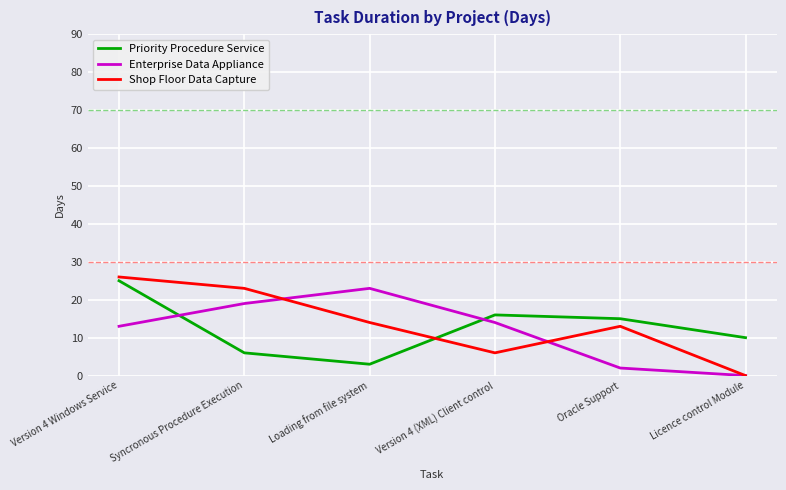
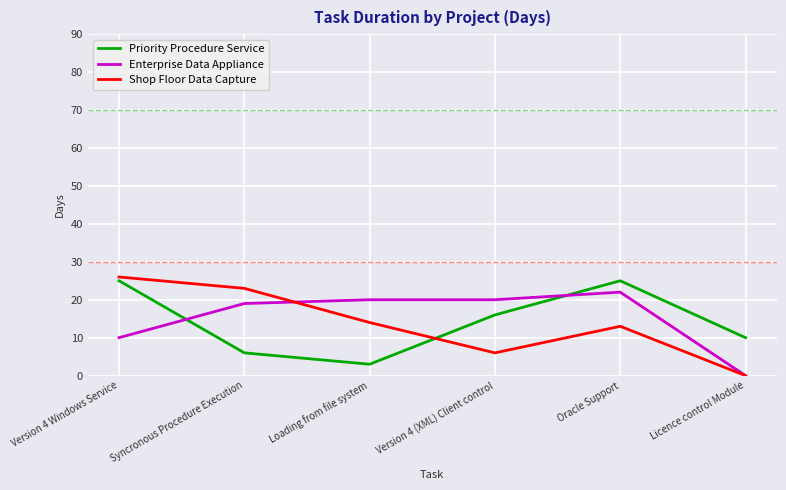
  {
    "Priority Procedure Service": {
      "Version 4 Windows Service": 25,
      "Syncronous Procedure Execution": 6,
      "Loading from file system": 3,
      "Version 4 (XML) Client control": 16,
-     "Oracle Support": 15,
+     "Oracle Support": 25,
      "Licence control Module": 10
    },
    "Enterprise Data Appliance": {
-     "Version 4 Windows Service": 13,
+     "Version 4 Windows Service": 10,
      "Syncronous Procedure Execution": 19,
-     "Loading from file system": 23,
-     "Version 4 (XML) Client control": 14,
-     "Oracle Support": 2
+     "Loading from file system": 20,
+     "Version 4 (XML) Client control": 20,
+     "Oracle Support": 22
    },
    "Shop Floor Data Capture": {
      "Version 4 Windows Service": 26,
      "Syncronous Procedure Execution": 23,
      "Loading from file system": 14,
      "Version 4 (XML) Client control": 6,
      "Oracle Support": 13
    }
  }
